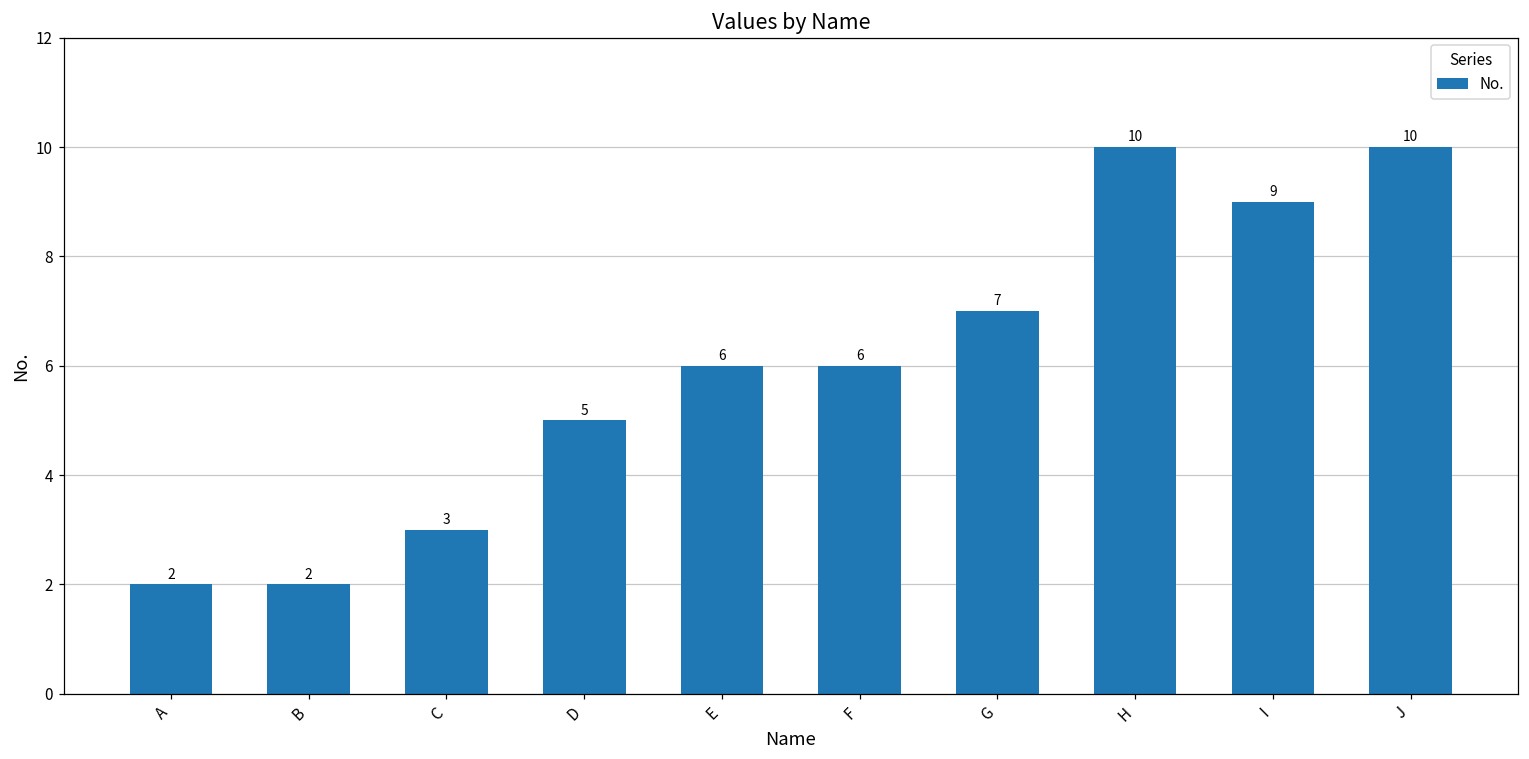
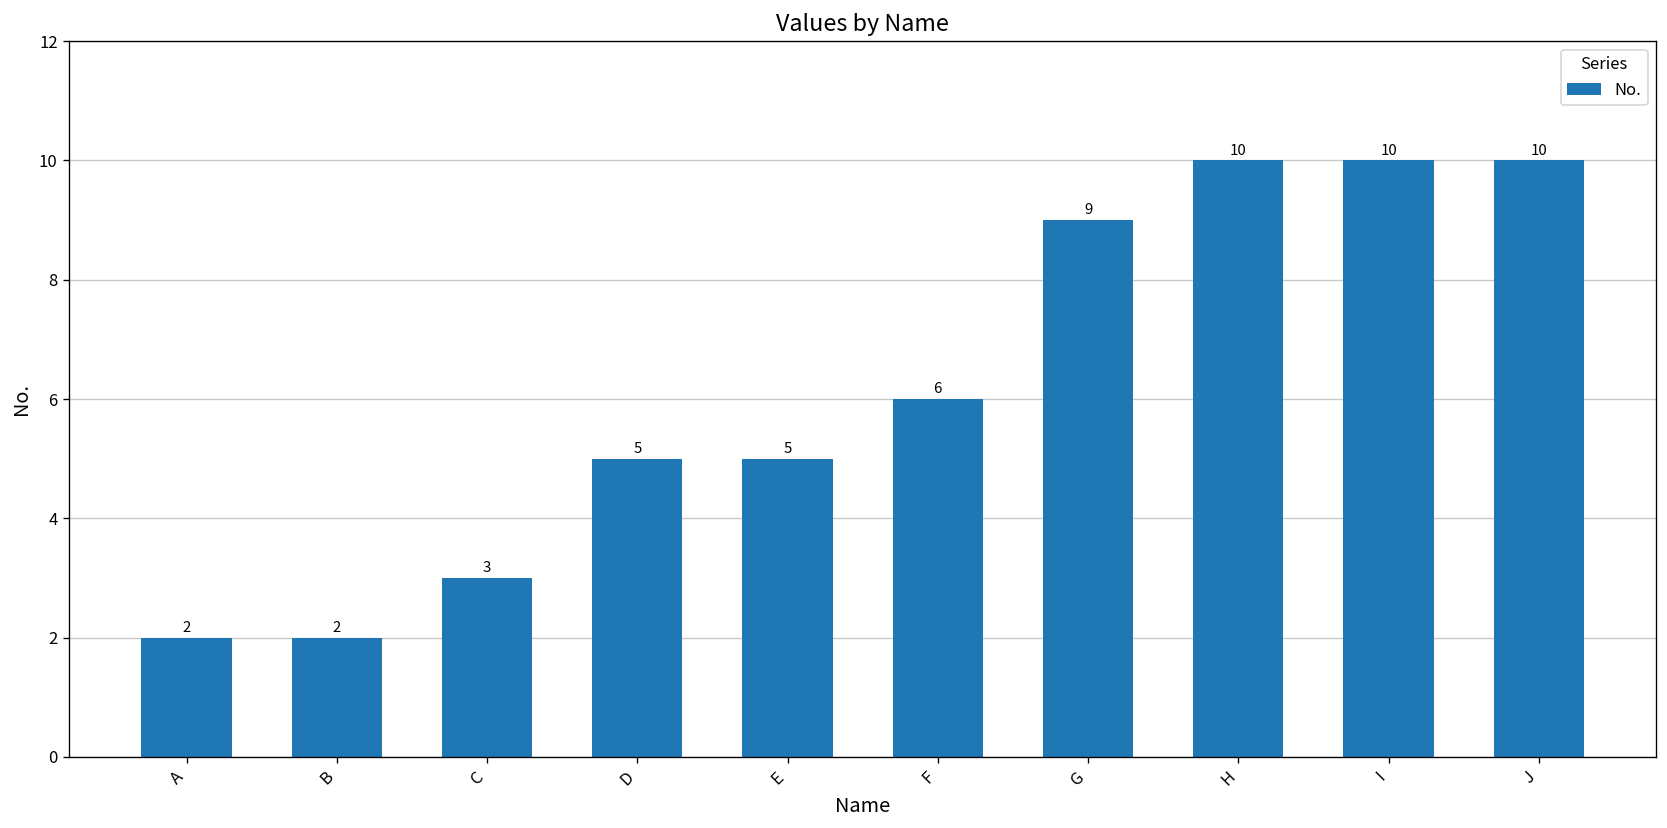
  {
    "A": 2,
    "B": 2,
    "C": 3,
    "D": 5,
-   "E": 6,
+   "E": 5,
    "F": 6,
-   "G": 7,
+   "G": 9,
    "H": 10,
-   "I": 9,
+   "I": 10,
    "J": 10
  }
